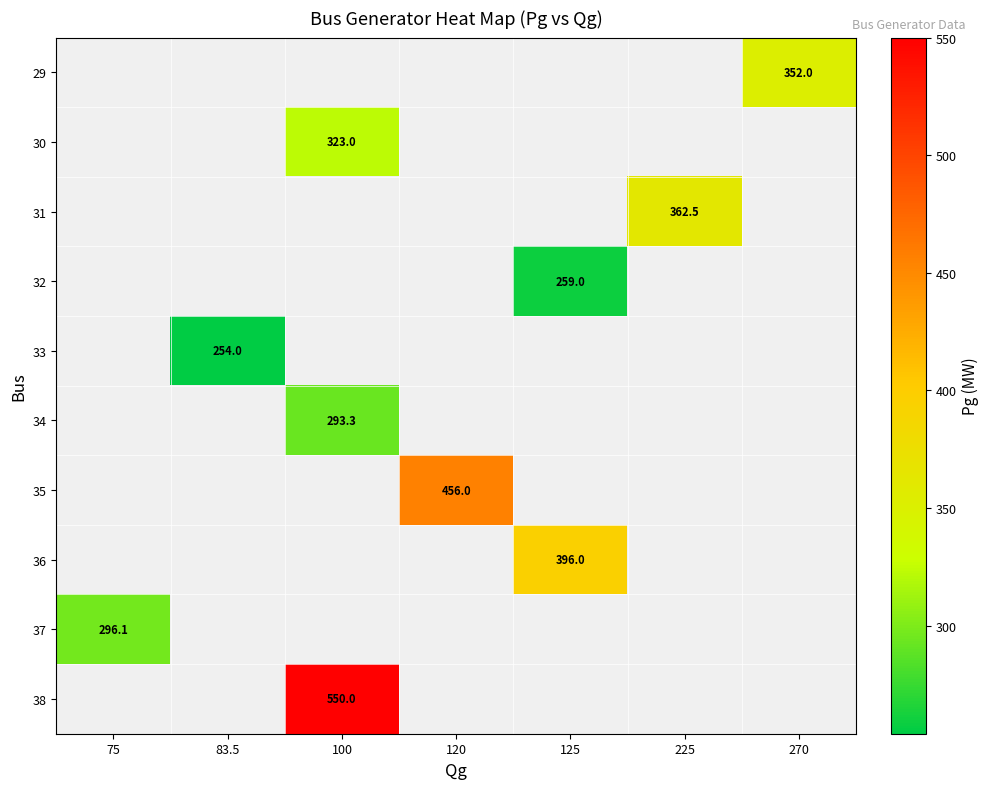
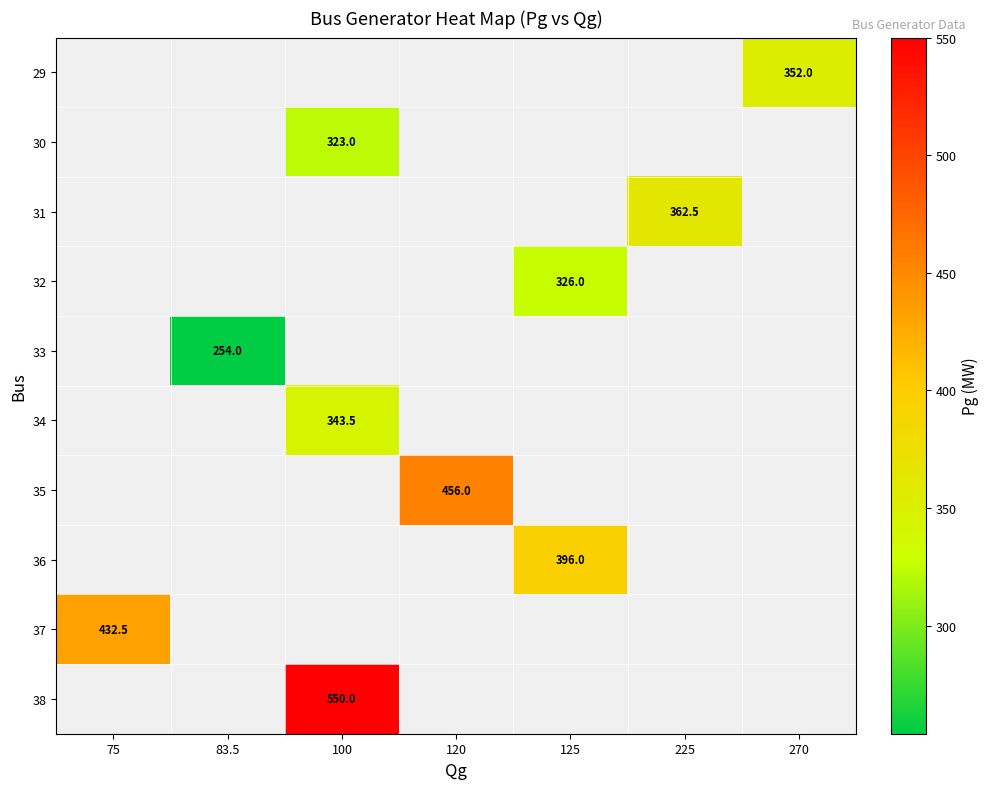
  {
    "29": {
      "270": 352.0
    },
    "30": {
      "100": 323.0
    },
    "31": {
      "225": 362.5
    },
    "32": {
-     "125": 259.0
+     "125": 326.0
    },
    "33": {
      "83.5": 254.0
    },
    "34": {
-     "100": 293.3
+     "100": 343.5
    },
    "35": {
      "120": 456.0
    },
    "36": {
      "125": 396.0
    },
    "37": {
-     "75": 296.1
+     "75": 432.5
    },
    "38": {
      "100": 550.0
    }
  }
